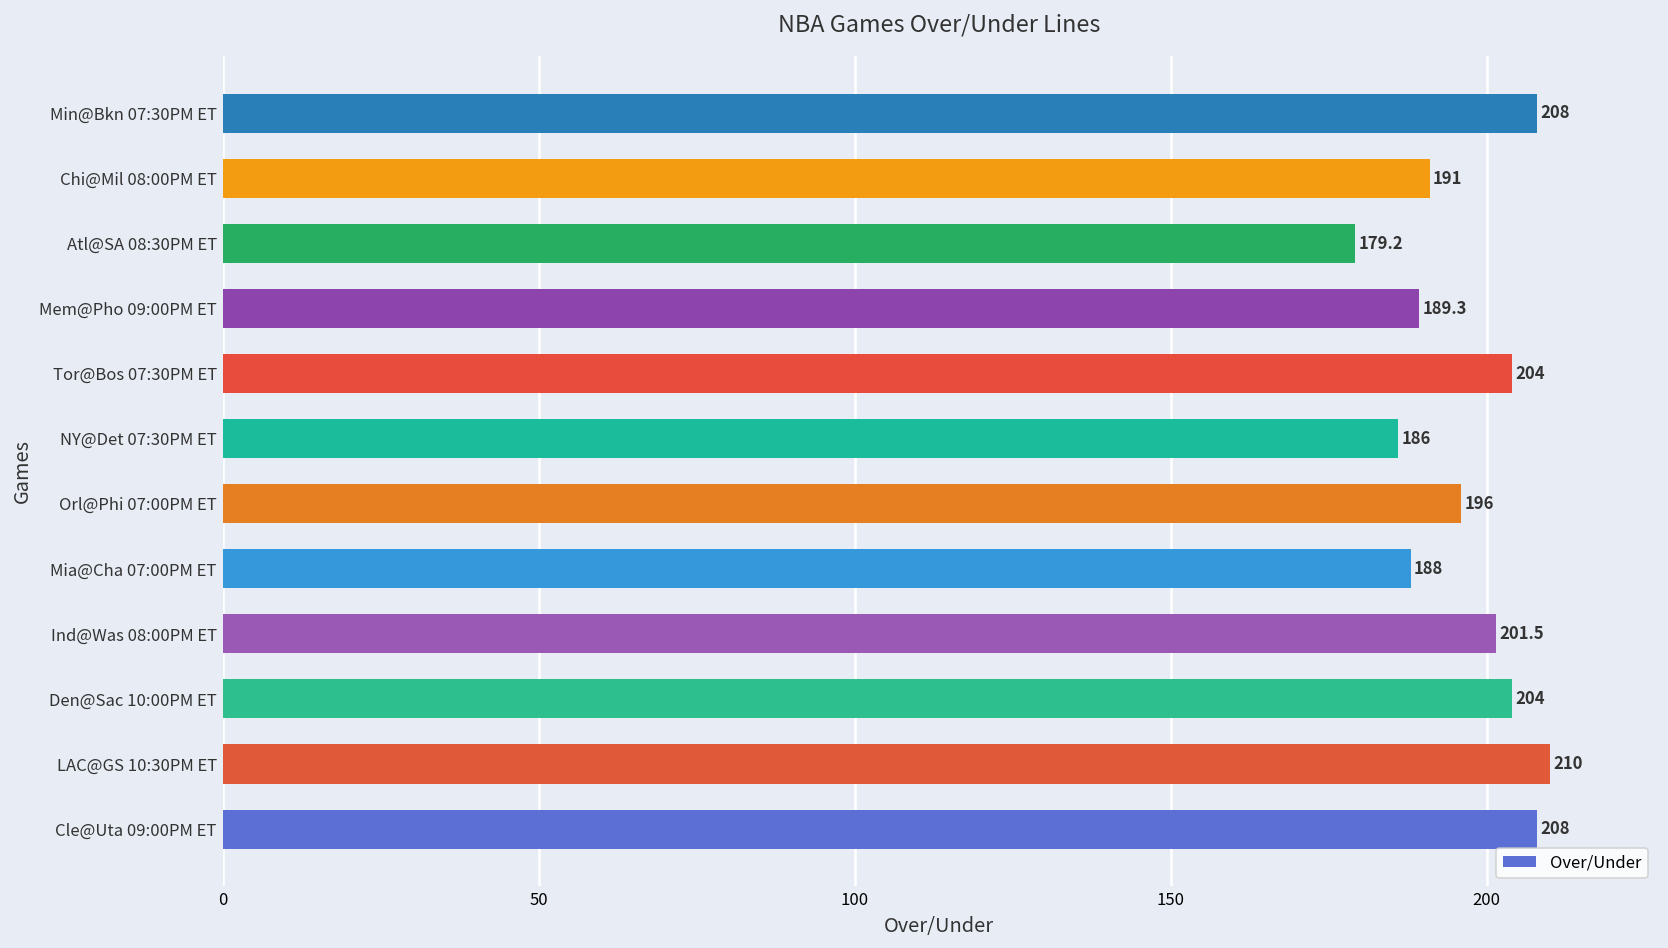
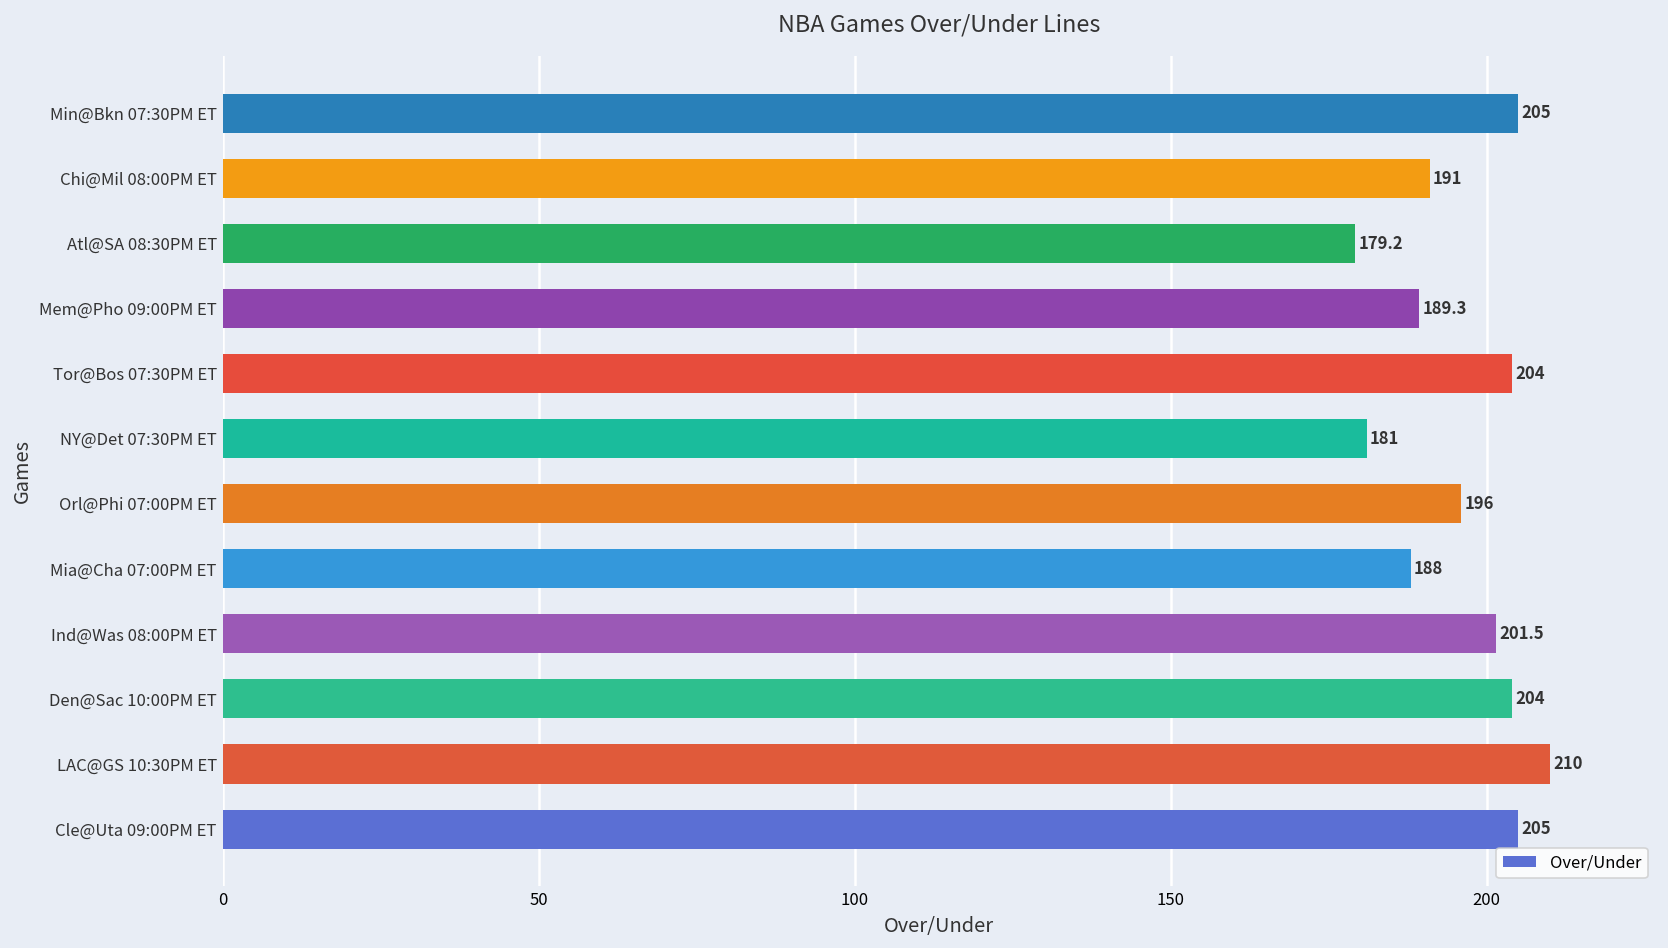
  {
-   "Min@Bkn 07:30PM ET": 208,
+   "Min@Bkn 07:30PM ET": 205,
    "Chi@Mil 08:00PM ET": 191,
    "Atl@SA 08:30PM ET": 179.2,
    "Mem@Pho 09:00PM ET": 189.3,
    "Tor@Bos 07:30PM ET": 204,
-   "NY@Det 07:30PM ET": 186,
+   "NY@Det 07:30PM ET": 181,
    "Orl@Phi 07:00PM ET": 196,
    "Mia@Cha 07:00PM ET": 188,
    "Ind@Was 08:00PM ET": 201.5,
    "Den@Sac 10:00PM ET": 204,
    "LAC@GS 10:30PM ET": 210,
-   "Cle@Uta 09:00PM ET": 208
+   "Cle@Uta 09:00PM ET": 205
  }
